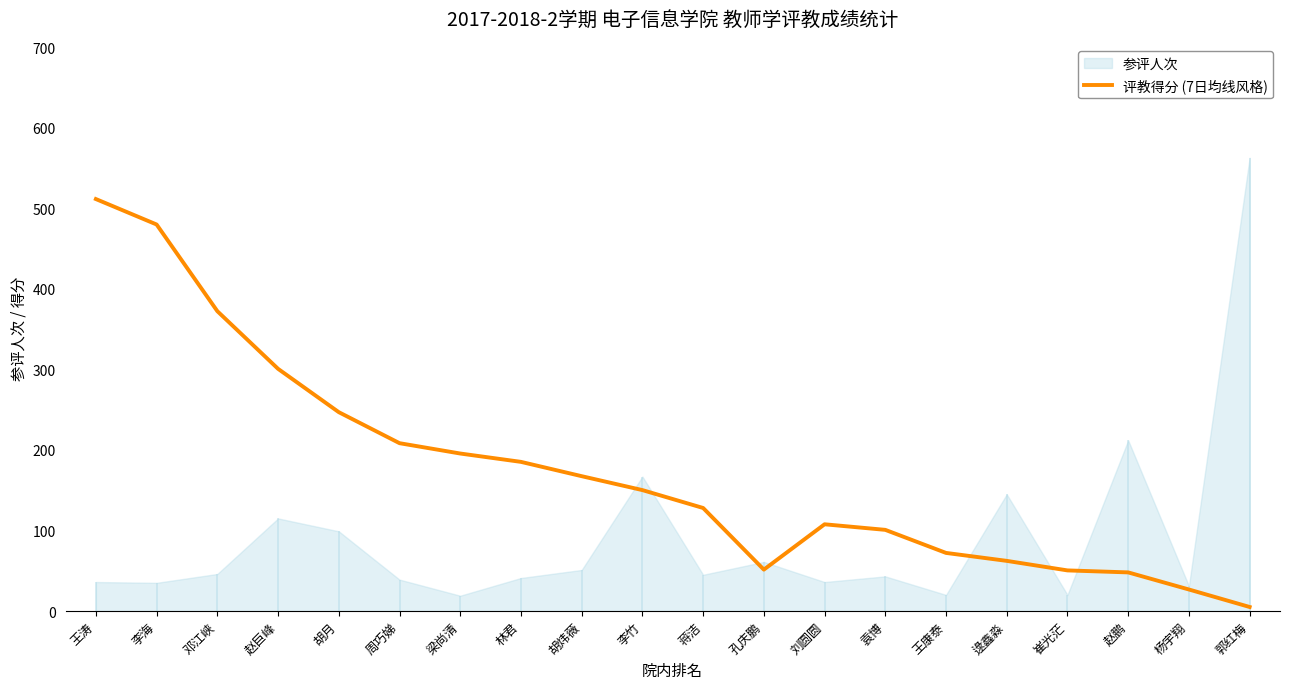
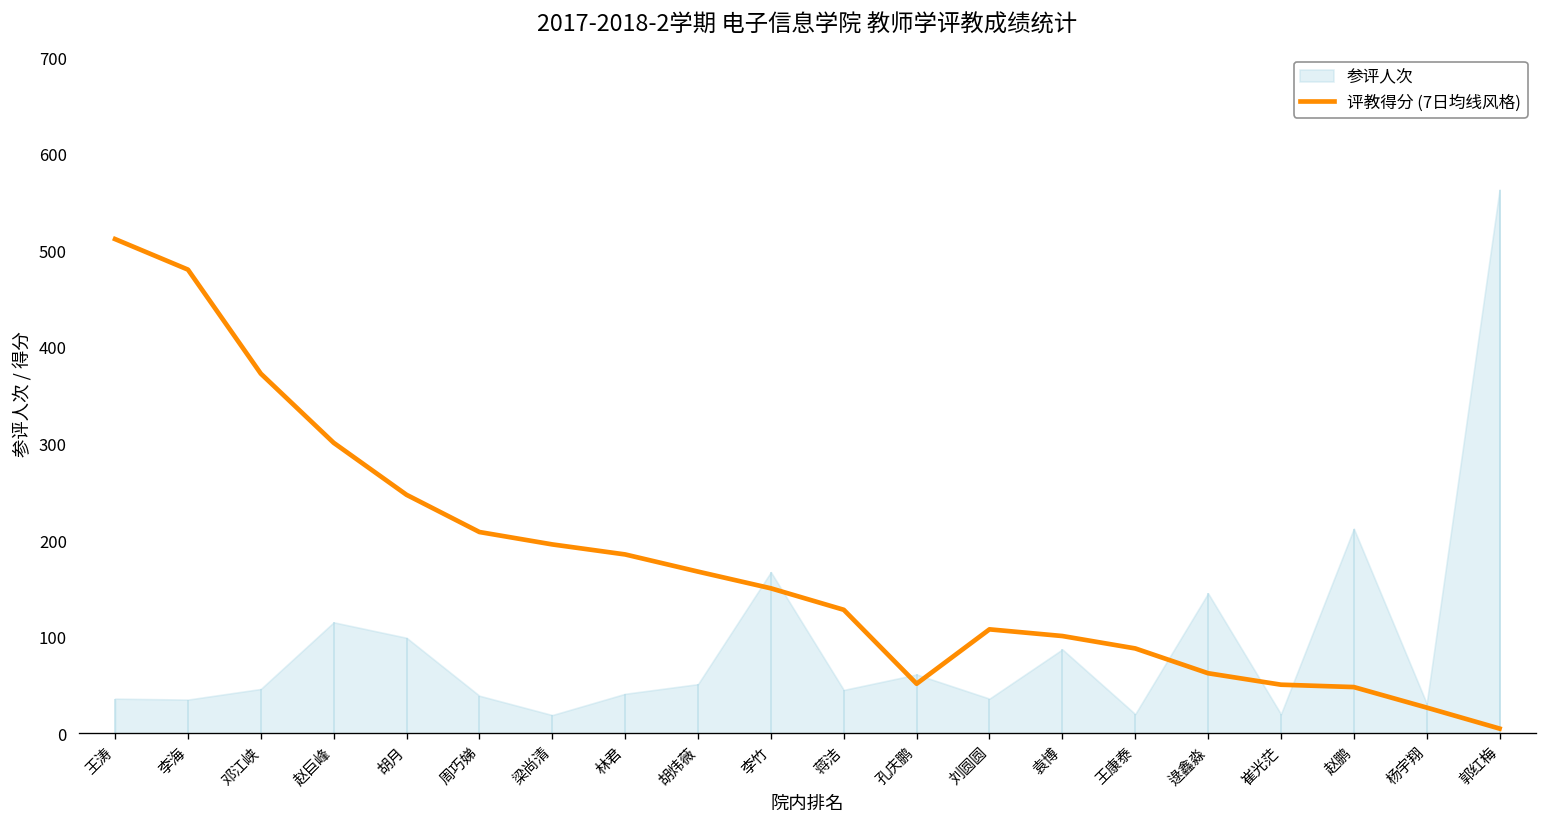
  {
    "评教得分 (7日均线风格)": {
      "王涛": 510,
      "李海": 480,
      "邓江峡": 370,
      "赵巨峰": 300,
      "胡月": 250,
      "周巧娣": 210,
      "梁尚清": 200,
      "林君": 190,
      "胡炜薇": 170,
      "李竹": 150,
      "蒋洁": 130,
      "孔庆鹏": 50,
      "刘圆圆": 110,
      "袁博": 100,
-     "王康泰": 70,
+     "王康泰": 90,
      "逯鑫淼": 60,
      "崔光茫": 50,
      "赵鹏": 50,
      "杨宇翔": 30,
      "郭红梅": 10
    },
    "参评人次": {
      "王涛": 40,
      "李海": 40,
      "邓江峡": 50,
      "赵巨峰": 120,
      "胡月": 100,
      "周巧娣": 40,
      "梁尚清": 20,
      "林君": 40,
      "胡炜薇": 50,
      "李竹": 170,
      "蒋洁": 50,
      "孔庆鹏": 60,
      "刘圆圆": 40,
-     "袁博": 40,
+     "袁博": 90,
      "王康泰": 20,
      "逯鑫淼": 150,
      "崔光茫": 20,
      "赵鹏": 210,
      "杨宇翔": 30,
      "郭红梅": 560
    }
  }
